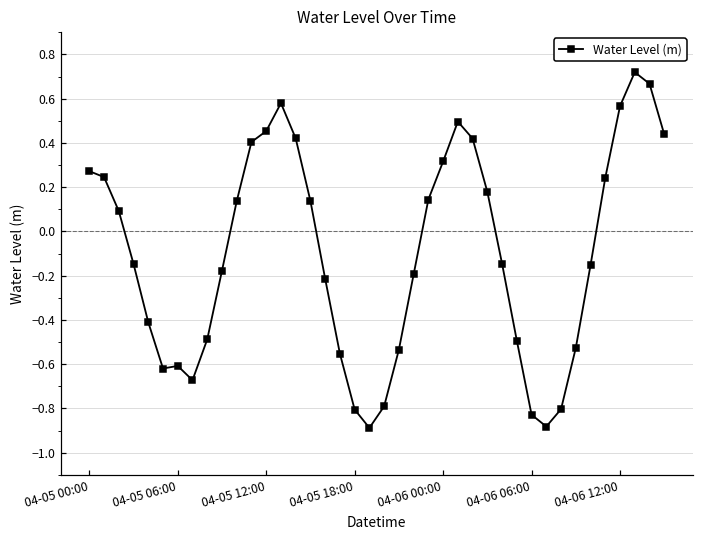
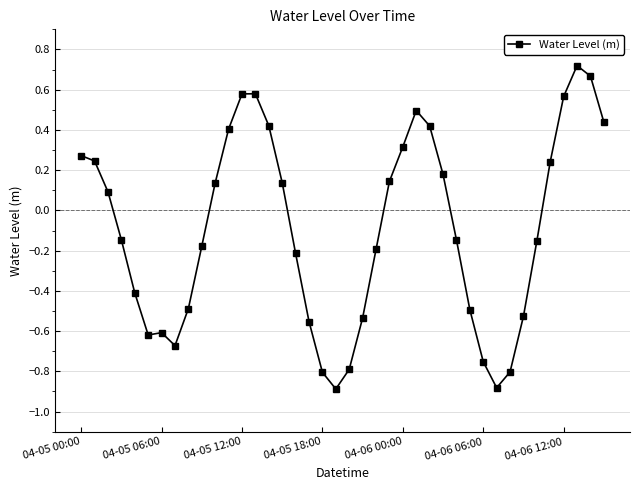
  {
    "04-05 00:00": 0.27,
    "04-05 06:00": -0.61,
-   "04-05 12:00": 0.45,
+   "04-05 12:00": 0.58,
    "04-05 18:00": -0.80,
    "04-06 00:00": 0.32,
-   "04-06 06:00": -0.83,
+   "04-06 06:00": -0.75,
    "04-06 12:00": 0.57
  }
